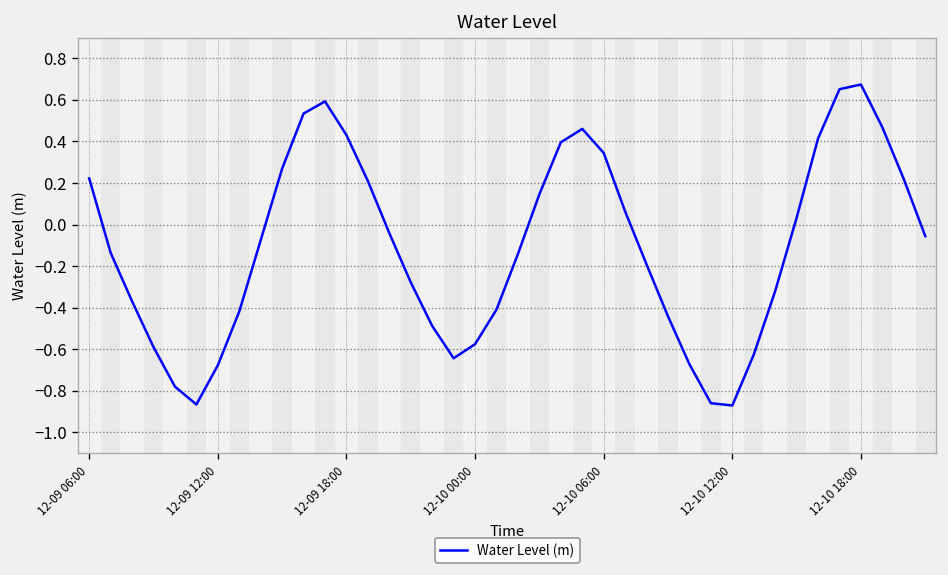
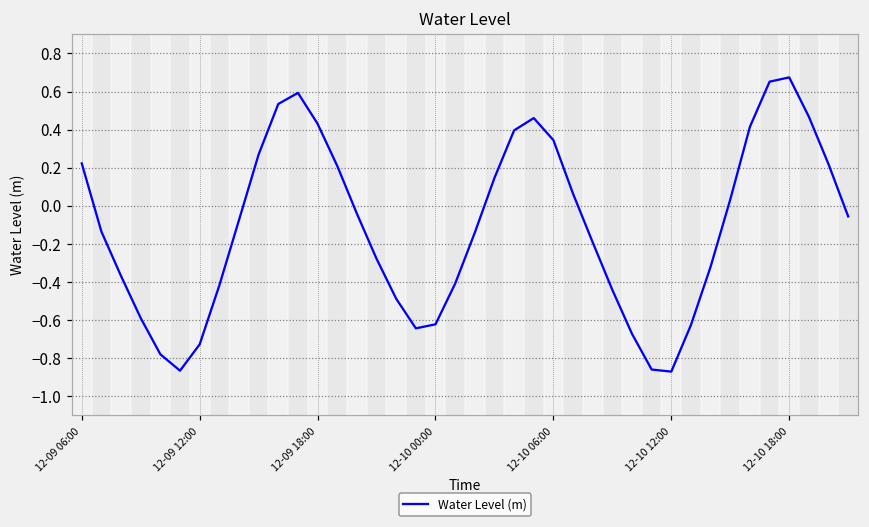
  {
    "12-09 06:00": 0.22,
-   "12-09 12:00": -0.68,
+   "12-09 12:00": -0.73,
    "12-09 18:00": 0.43,
-   "12-10 00:00": -0.57,
+   "12-10 00:00": -0.62,
    "12-10 06:00": 0.34,
    "12-10 12:00": -0.87,
    "12-10 18:00": 0.67
  }
